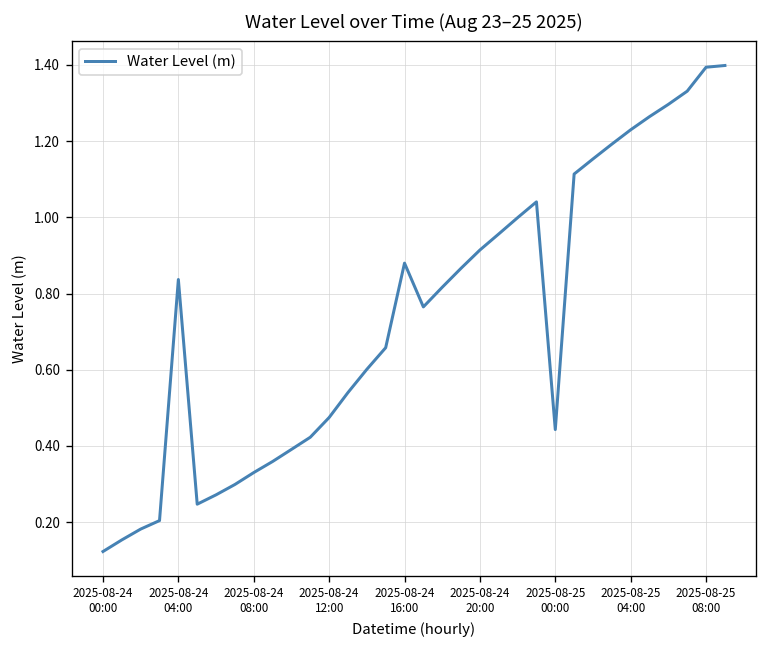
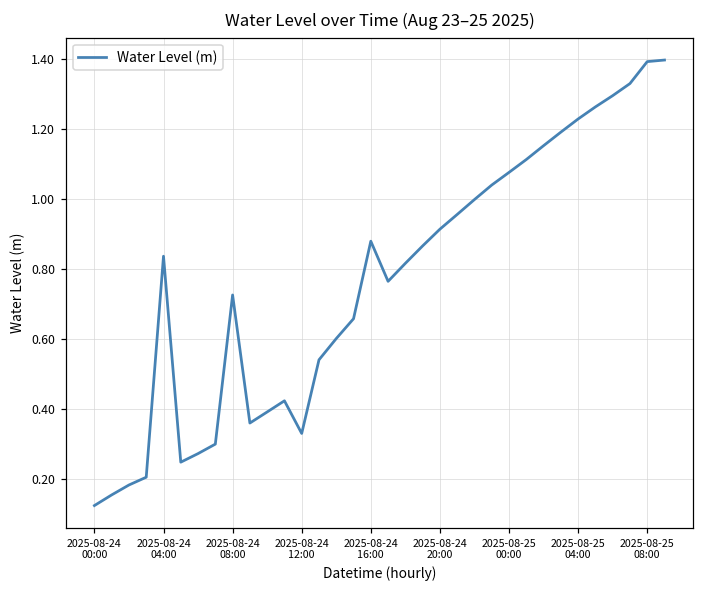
  {
    "2025-08-24 00:00": 0.12,
    "2025-08-24 04:00": 0.84,
-   "2025-08-24 08:00": 0.33,
-   "2025-08-24 12:00": 0.47,
+   "2025-08-24 08:00": 0.73,
+   "2025-08-24 12:00": 0.33,
    "2025-08-24 16:00": 0.88,
    "2025-08-24 20:00": 0.91,
-   "2025-08-25 00:00": 0.44,
+   "2025-08-25 00:00": 1.08,
    "2025-08-25 04:00": 1.23,
    "2025-08-25 08:00": 1.39
  }
